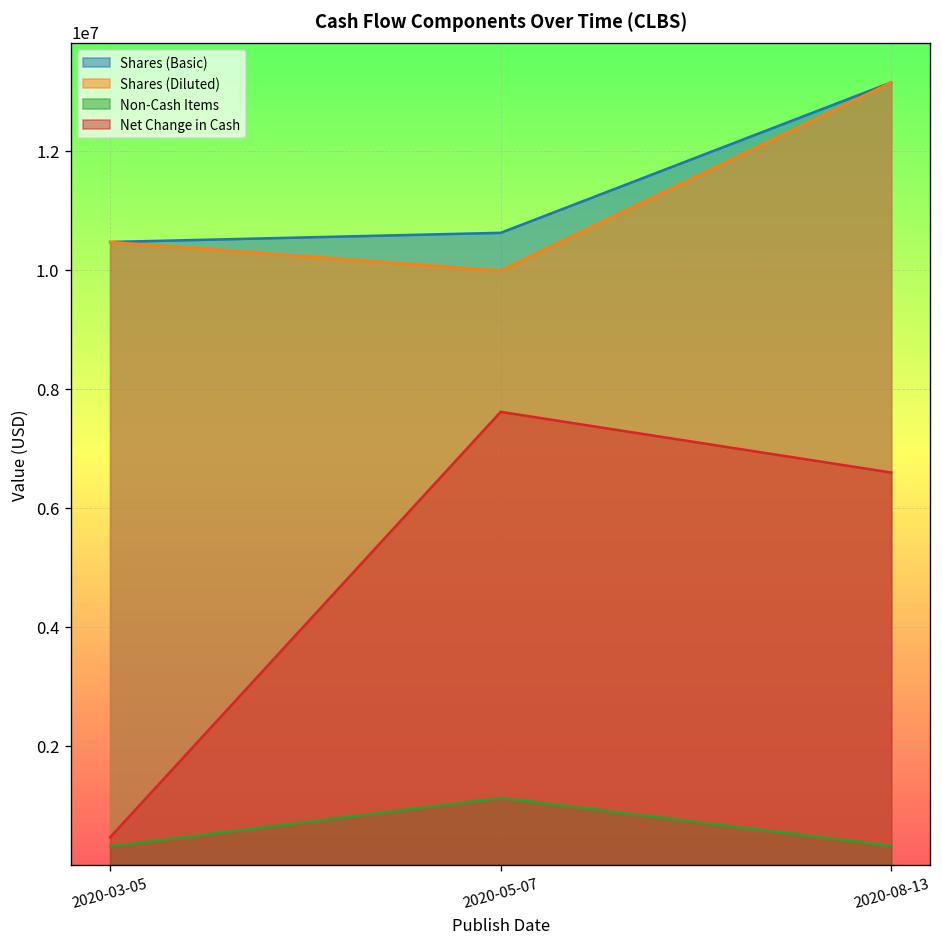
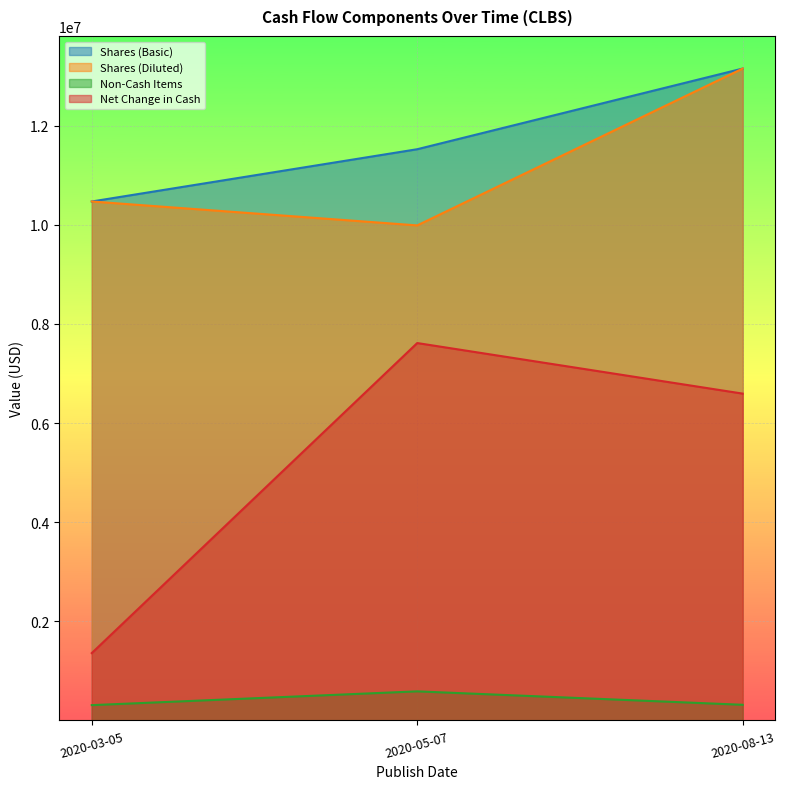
  {
    "Shares (Basic)": {
-     "2020-05-07": 10600000
+     "2020-05-07": 11500000
    },
    "Shares (Diluted)": {
      "2020-05-07": 10000000
    },
    "Non-Cash Items": {
      "2020-03-05": 300000,
-     "2020-05-07": 1100000,
+     "2020-05-07": 600000,
      "2020-08-13": 300000
    },
    "Net Change in Cash": {
-     "2020-03-05": 500000,
+     "2020-03-05": 1400000,
      "2020-05-07": 7600000,
      "2020-08-13": 6600000
    }
  }
